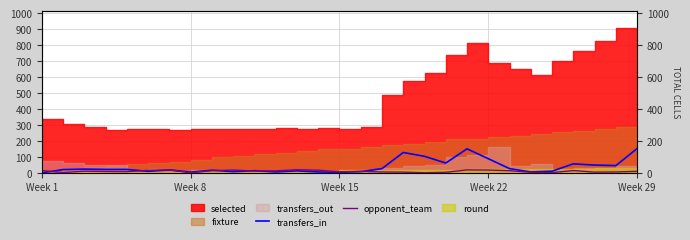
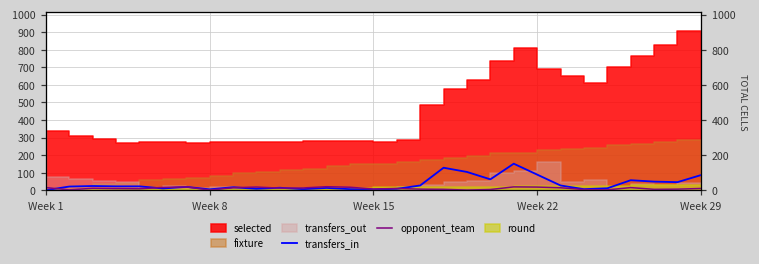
  {
    "transfers_in": {
      "Week 22": 90,
-     "Week 29": 150
+     "Week 29": 90
    },
    "opponent_team": {
      "Week 29": 10
    }
  }
